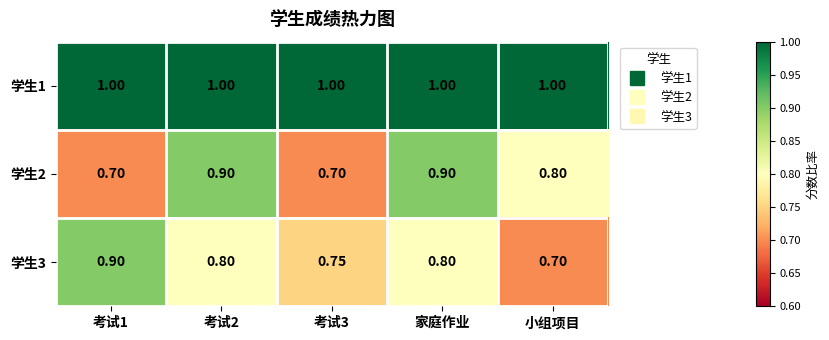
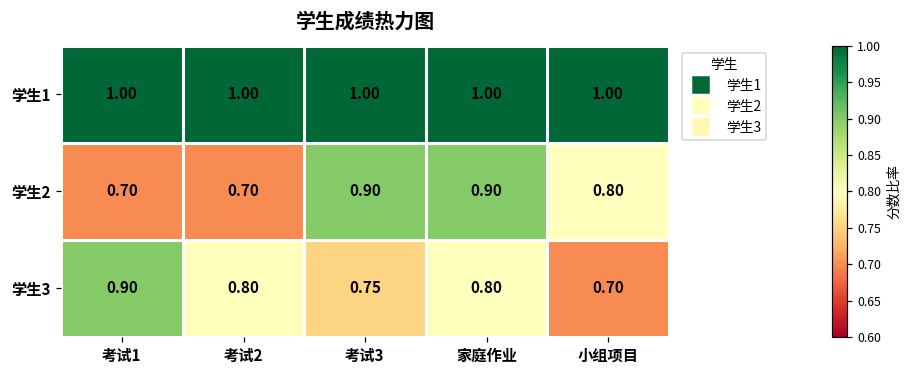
  {
    "学生1": {
      "考试1": 1.00,
      "考试2": 1.00,
      "考试3": 1.00,
      "家庭作业": 1.00,
      "小组项目": 1.00
    },
    "学生2": {
      "考试1": 0.70,
-     "考试2": 0.90,
-     "考试3": 0.70,
+     "考试2": 0.70,
+     "考试3": 0.90,
      "家庭作业": 0.90,
      "小组项目": 0.80
    },
    "学生3": {
      "考试1": 0.90,
      "考试2": 0.80,
      "考试3": 0.75,
      "家庭作业": 0.80,
      "小组项目": 0.70
    }
  }
